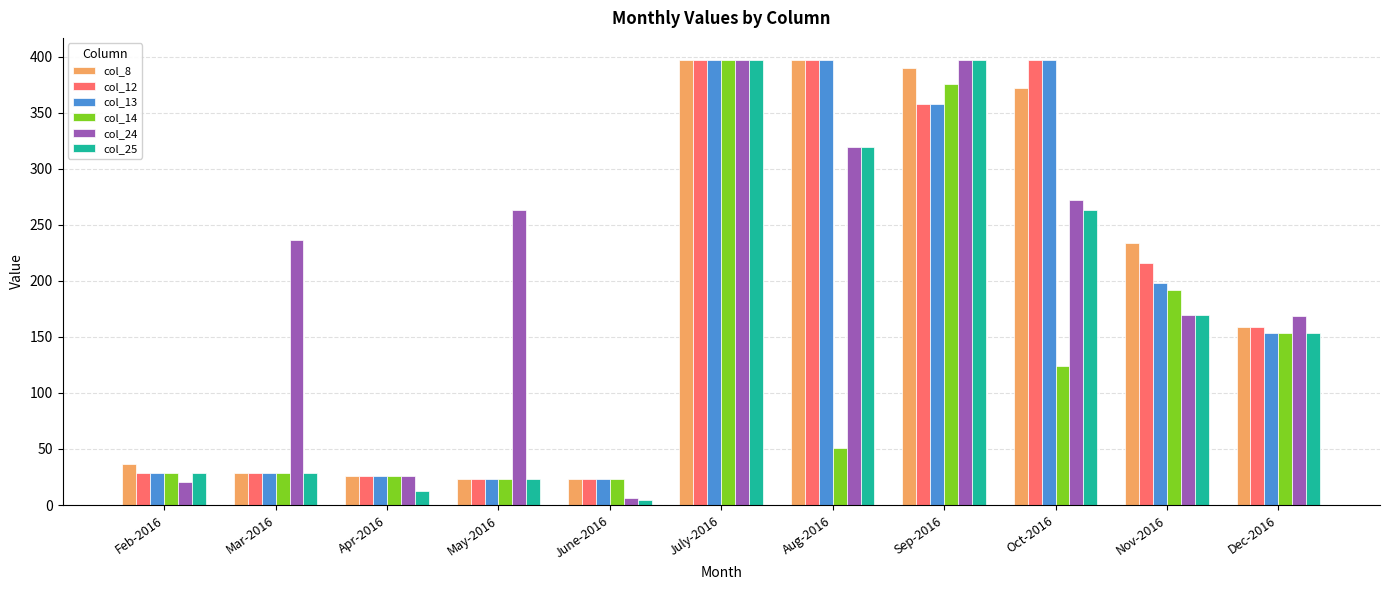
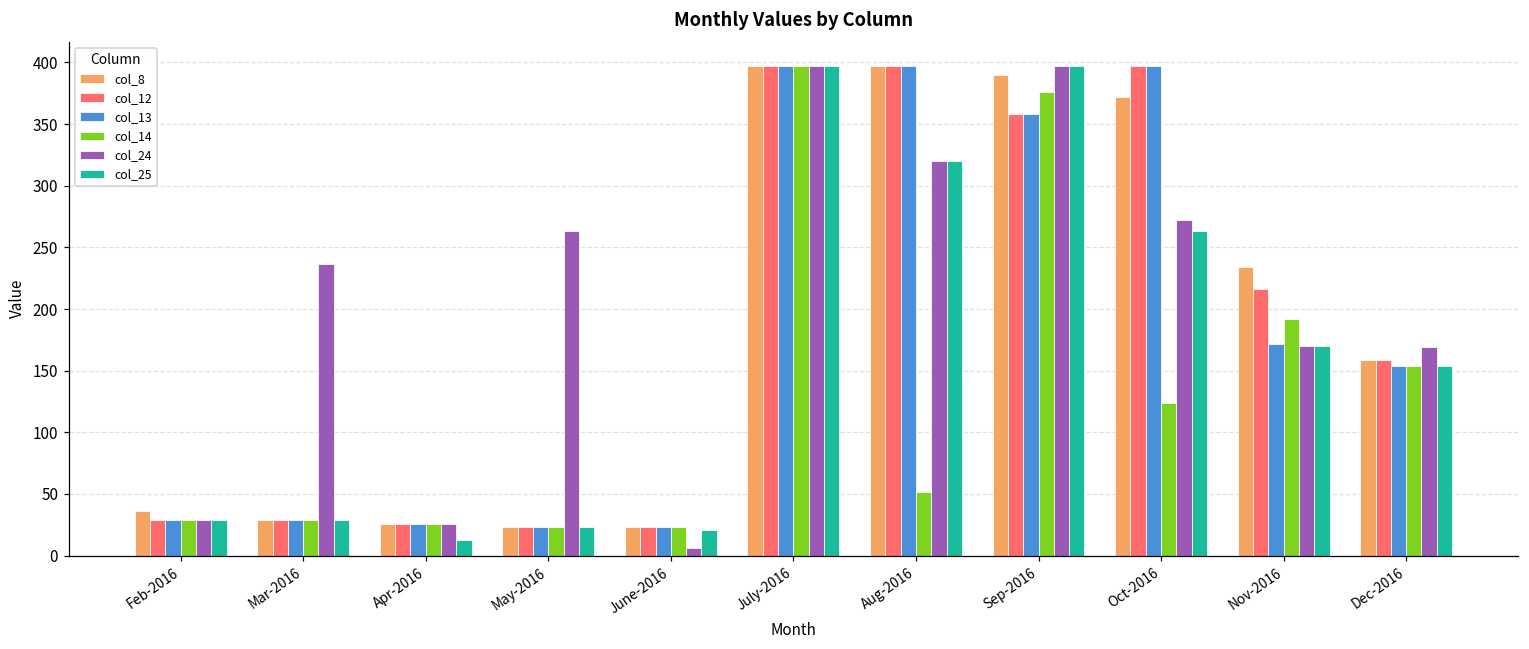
  {
    "col_13": {
      "Feb-2016": 29,
      "Mar-2016": 29,
      "Apr-2016": 26,
      "May-2016": 23,
      "June-2016": 23,
      "July-2016": 397,
      "Aug-2016": 397,
      "Sep-2016": 358,
      "Oct-2016": 397,
-     "Nov-2016": 198,
+     "Nov-2016": 172,
      "Dec-2016": 154
    },
    "col_14": {
      "Feb-2016": 29,
      "Mar-2016": 29,
      "Apr-2016": 26,
      "May-2016": 23,
      "June-2016": 23,
      "July-2016": 397,
      "Aug-2016": 51,
      "Sep-2016": 376,
      "Oct-2016": 124,
      "Nov-2016": 192,
      "Dec-2016": 154
    },
    "col_24": {
-     "Feb-2016": 20,
+     "Feb-2016": 29,
      "Mar-2016": 236,
      "Apr-2016": 26,
      "May-2016": 263,
      "June-2016": 6,
      "July-2016": 397,
      "Aug-2016": 320,
      "Sep-2016": 397,
      "Oct-2016": 273,
      "Nov-2016": 170,
      "Dec-2016": 169
    },
    "col_25": {
      "Feb-2016": 29,
      "Mar-2016": 29,
      "Apr-2016": 13,
      "May-2016": 23,
-     "June-2016": 5,
+     "June-2016": 20,
      "July-2016": 397,
      "Aug-2016": 320,
      "Sep-2016": 397,
      "Oct-2016": 263,
      "Nov-2016": 170,
      "Dec-2016": 154
    }
  }
